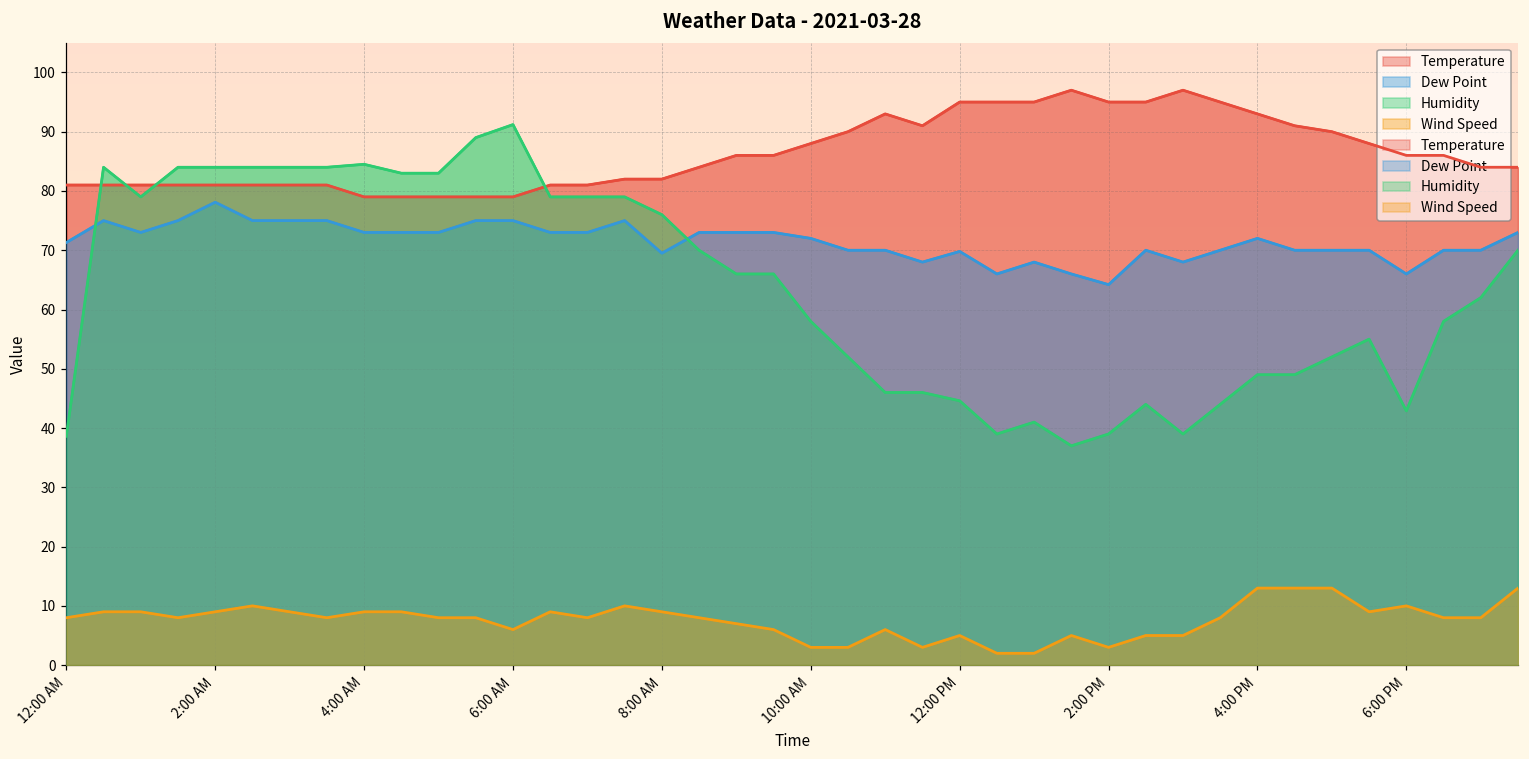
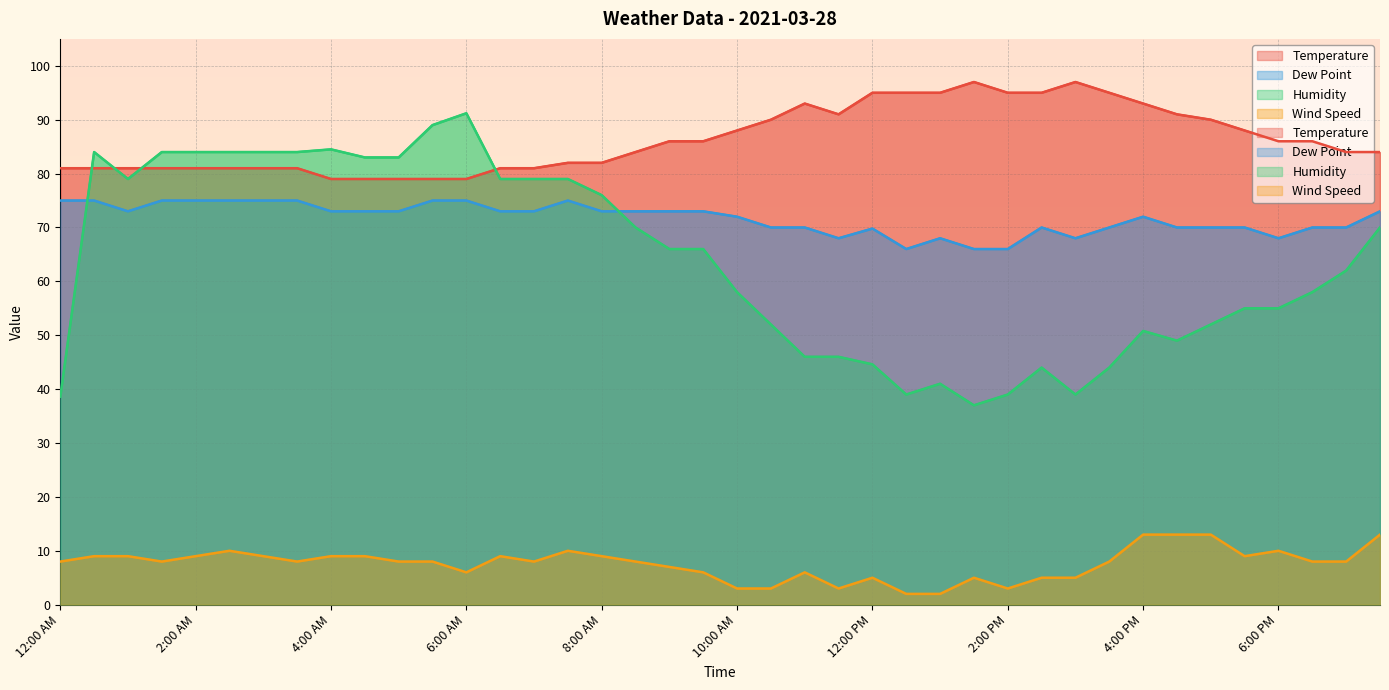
  {
    "Dew Point": {
-     "12:00 AM": 71,
-     "2:00 AM": 78,
+     "12:00 AM": 75,
+     "2:00 AM": 75,
      "4:00 AM": 73,
      "6:00 AM": 75,
-     "8:00 AM": 70,
+     "8:00 AM": 73,
      "10:00 AM": 72,
      "12:00 PM": 70,
-     "2:00 PM": 64,
+     "2:00 PM": 66,
      "4:00 PM": 72,
-     "6:00 PM": 66
+     "6:00 PM": 68
    },
    "Humidity": {
      "12:00 AM": 39,
      "2:00 AM": 84,
      "4:00 AM": 85,
      "6:00 AM": 91,
      "8:00 AM": 76,
      "10:00 AM": 58,
      "12:00 PM": 45,
      "2:00 PM": 39,
-     "4:00 PM": 49,
-     "6:00 PM": 43
+     "4:00 PM": 51,
+     "6:00 PM": 55
    }
  }
